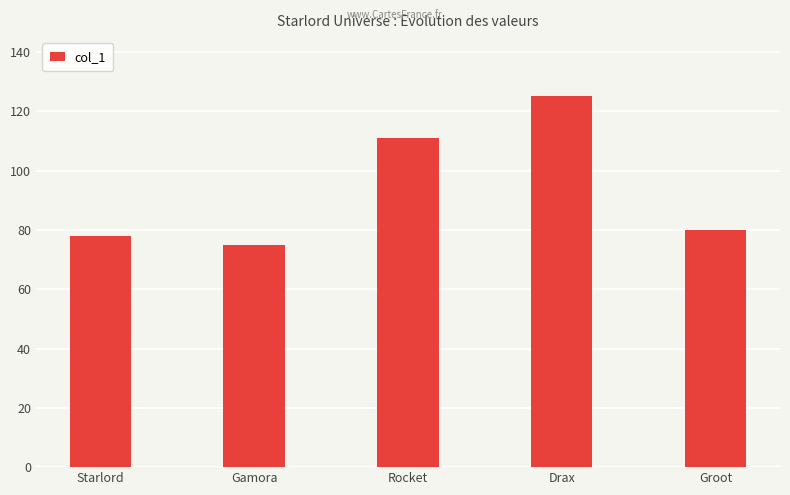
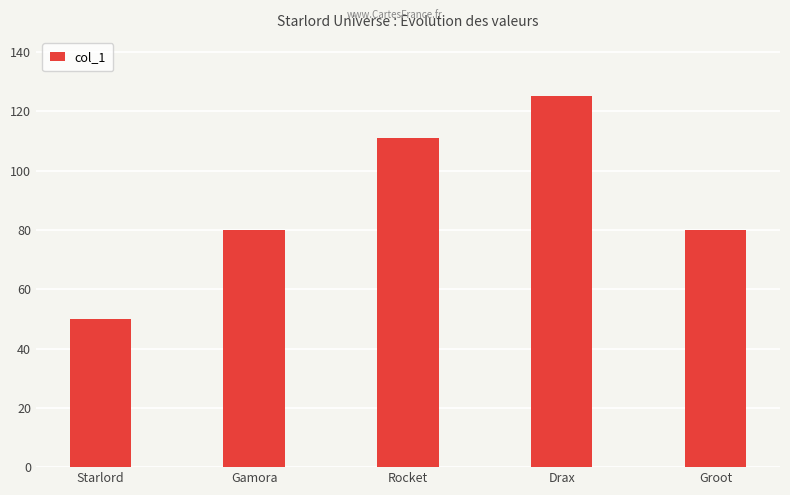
  {
-   "Starlord": 78,
-   "Gamora": 75,
+   "Starlord": 50,
+   "Gamora": 80,
    "Rocket": 111,
    "Drax": 125,
    "Groot": 80
  }
